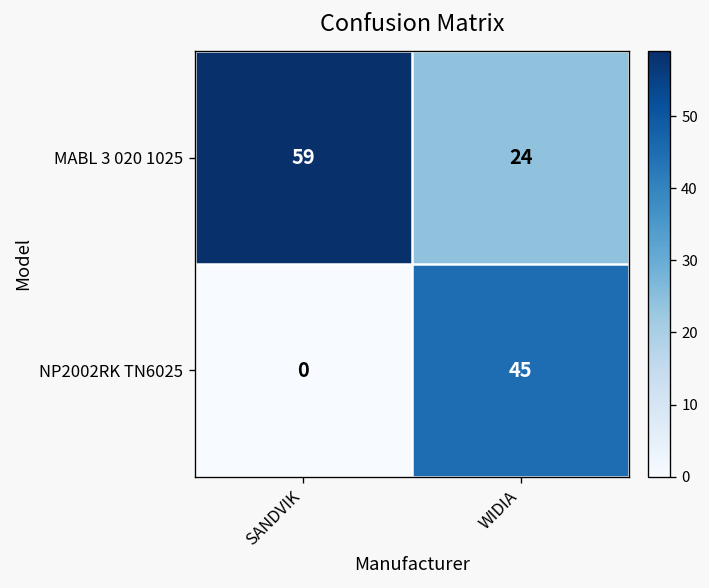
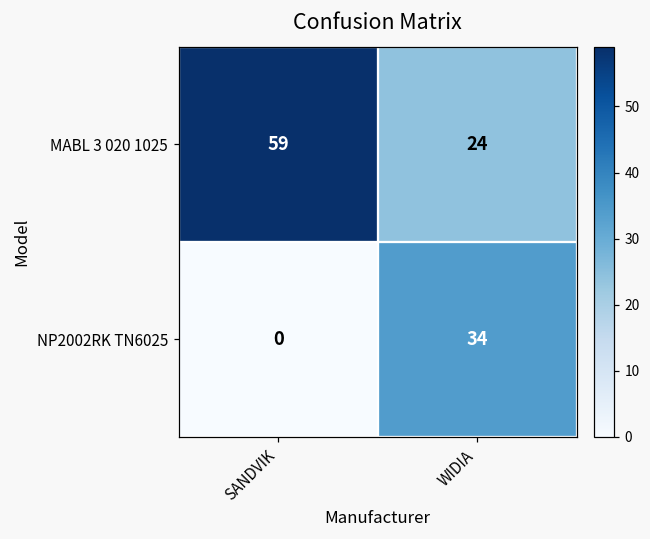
  {
    "MABL 3 020 1025": {
      "SANDVIK": 59,
      "WIDIA": 24
    },
    "NP2002RK TN6025": {
      "SANDVIK": 0,
-     "WIDIA": 45
+     "WIDIA": 34
    }
  }
